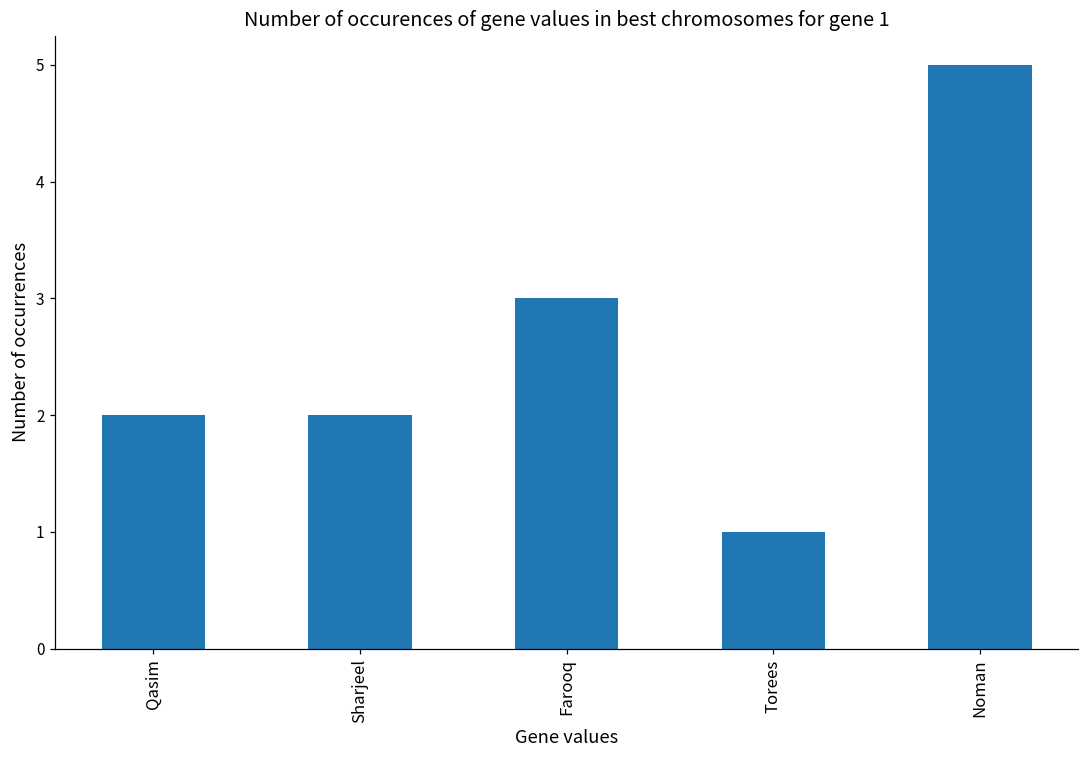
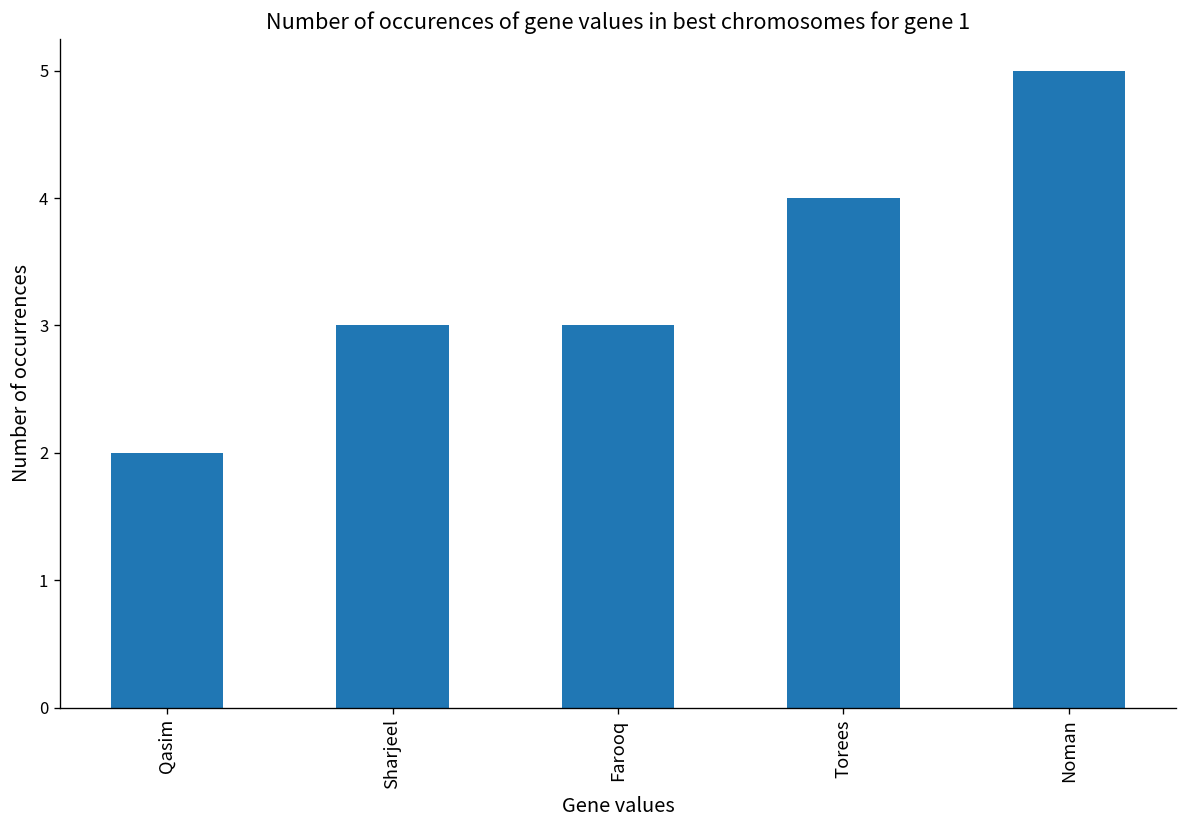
  {
    "Qasim": 2,
-   "Sharjeel": 2,
+   "Sharjeel": 3,
    "Farooq": 3,
-   "Torees": 1,
+   "Torees": 4,
    "Noman": 5
  }
